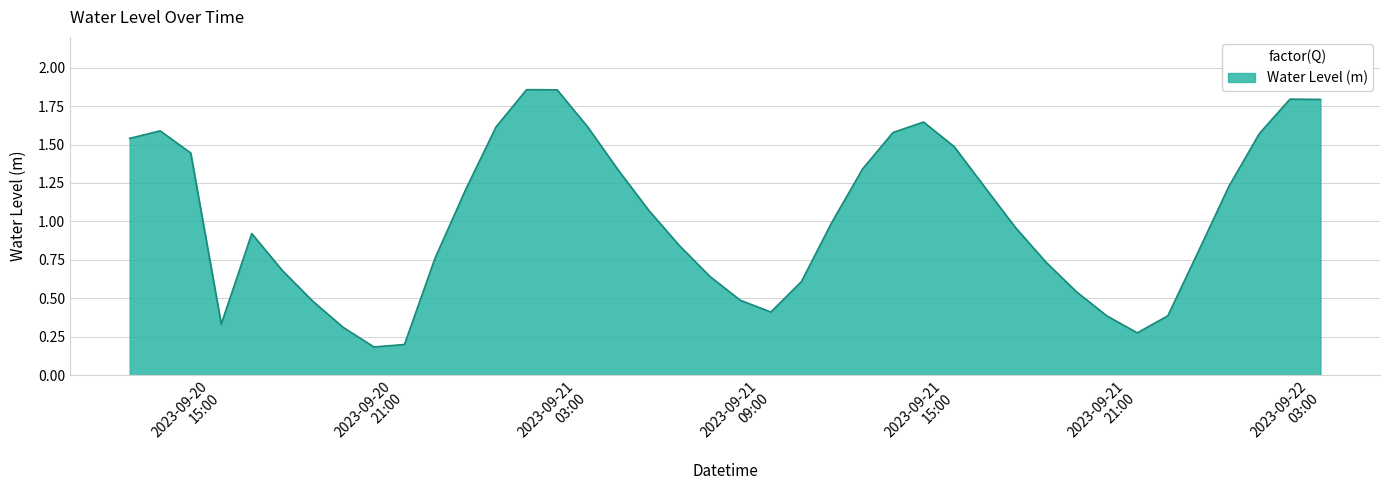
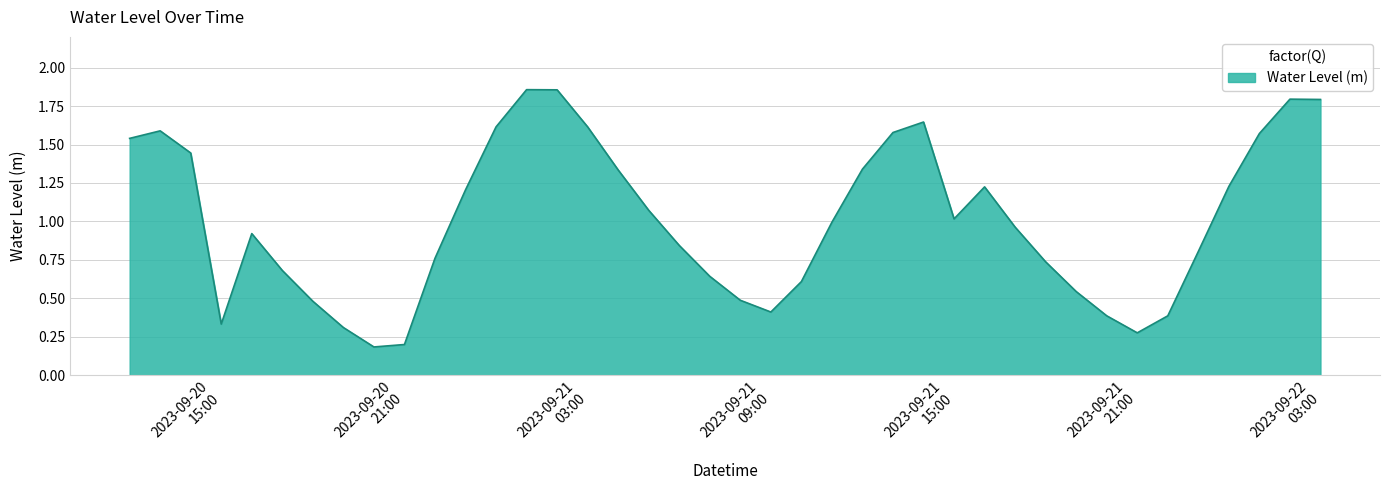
  {
    "2023-09-20 15:00": 0.33,
    "2023-09-20 21:00": 0.20,
    "2023-09-21 03:00": 1.61,
    "2023-09-21 09:00": 0.41,
-   "2023-09-21 15:00": 1.49,
+   "2023-09-21 15:00": 1.02,
    "2023-09-21 21:00": 0.28,
    "2023-09-22 03:00": 1.79
  }
